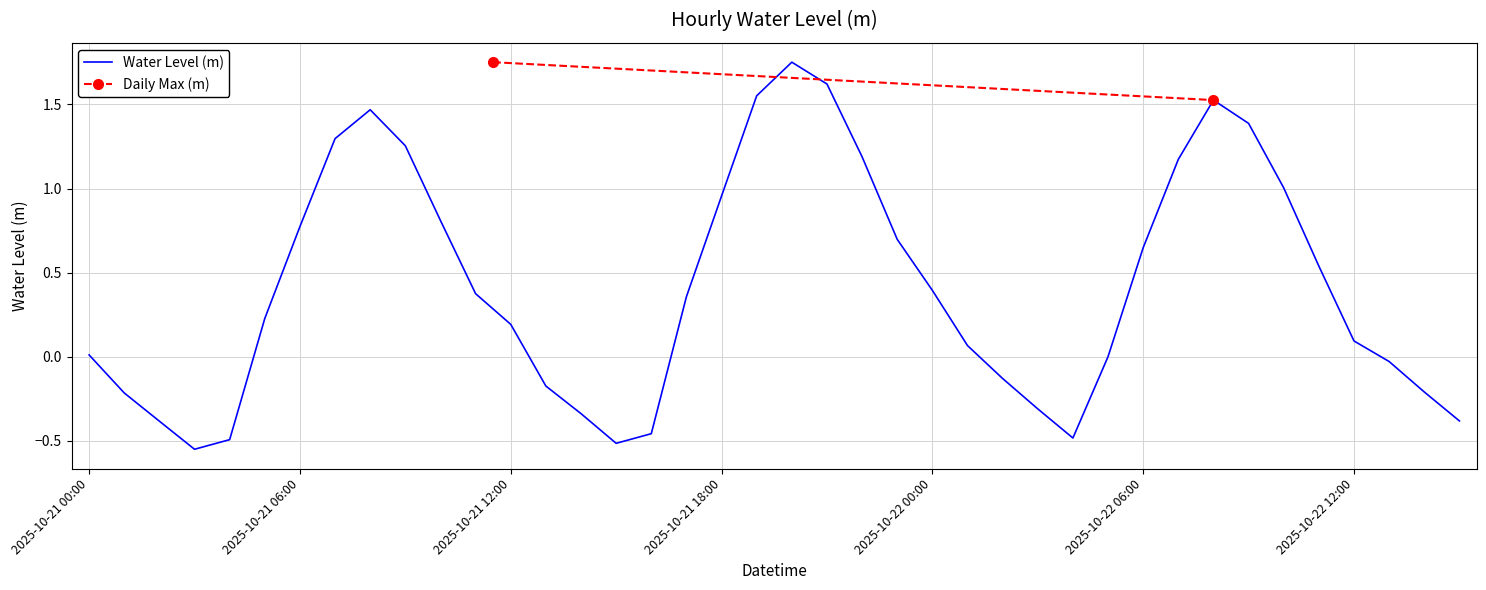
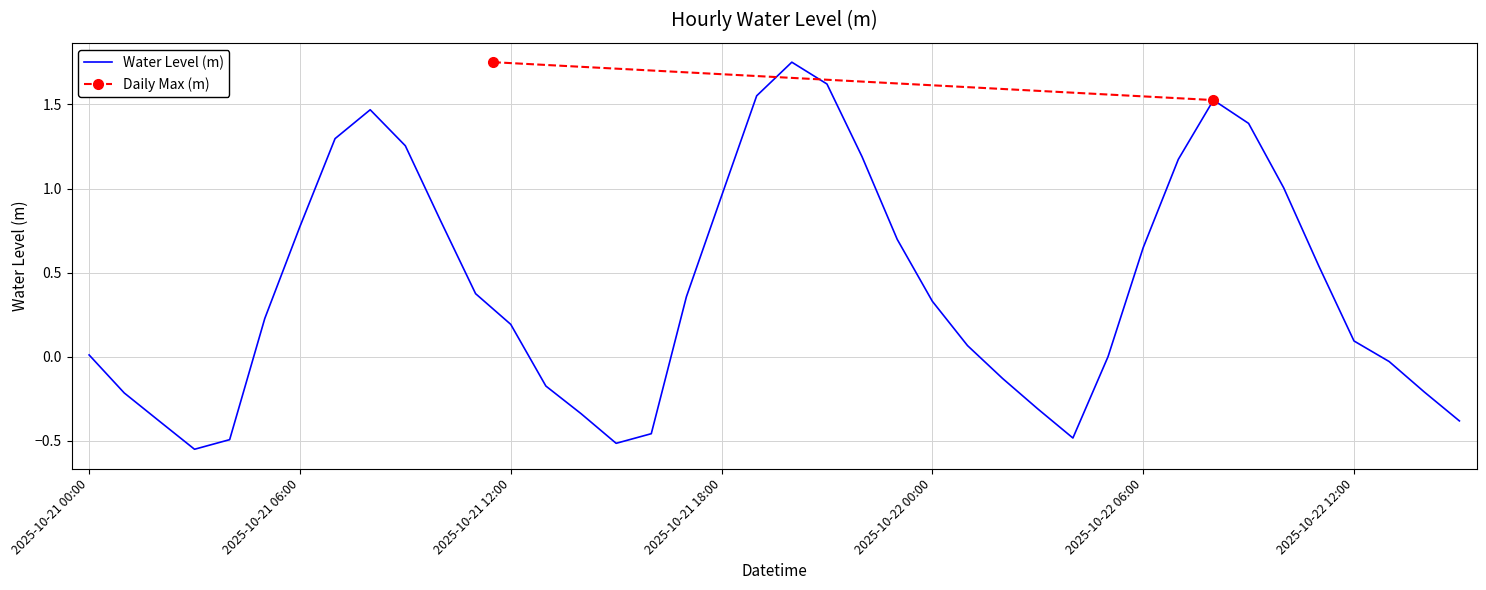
  {
    "Water Level (m)": {
      "2025-10-21 00:00": 0.01,
      "2025-10-21 06:00": 0.77,
      "2025-10-21 12:00": 0.19,
      "2025-10-21 18:00": 0.96,
-     "2025-10-22 00:00": 0.39,
+     "2025-10-22 00:00": 0.33,
      "2025-10-22 06:00": 0.65,
      "2025-10-22 12:00": 0.09
    }
  }
